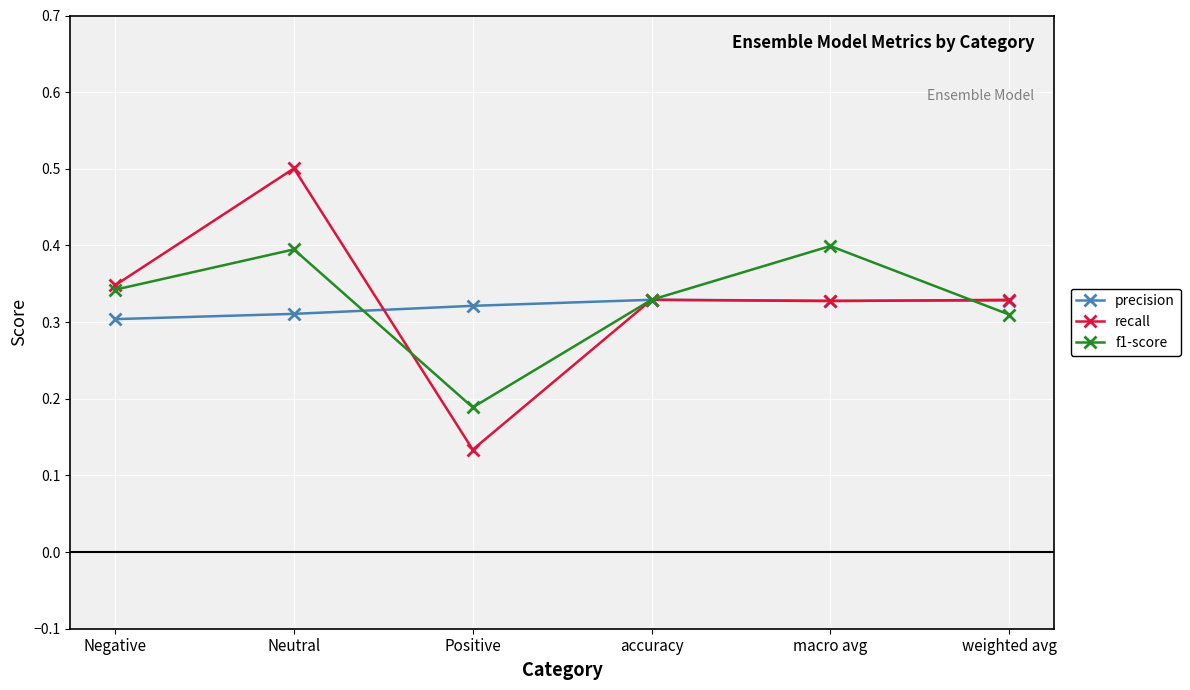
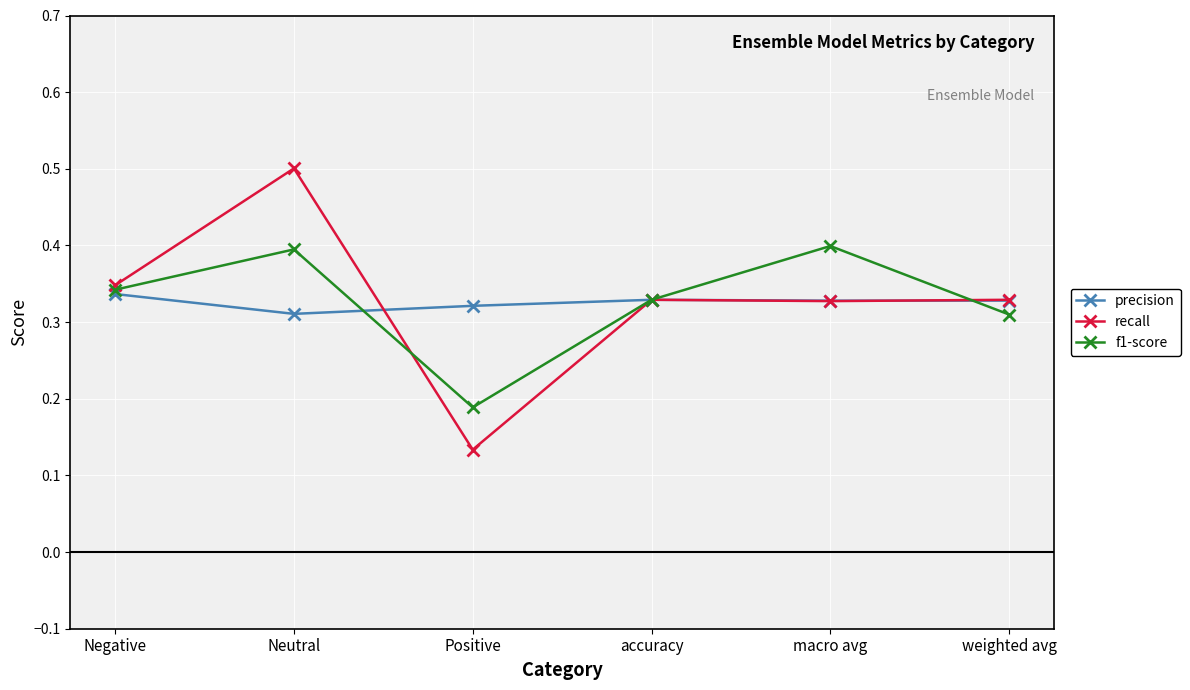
  {
    "precision": {
-     "Negative": 0.30,
+     "Negative": 0.34,
      "Neutral": 0.31,
      "Positive": 0.32
    },
    "recall": {
      "Negative": 0.35,
      "Neutral": 0.50,
      "Positive": 0.13
    },
    "f1-score": {
      "Negative": 0.34,
      "Neutral": 0.39,
      "Positive": 0.19,
      "macro avg": 0.40,
      "weighted avg": 0.31
    }
  }
